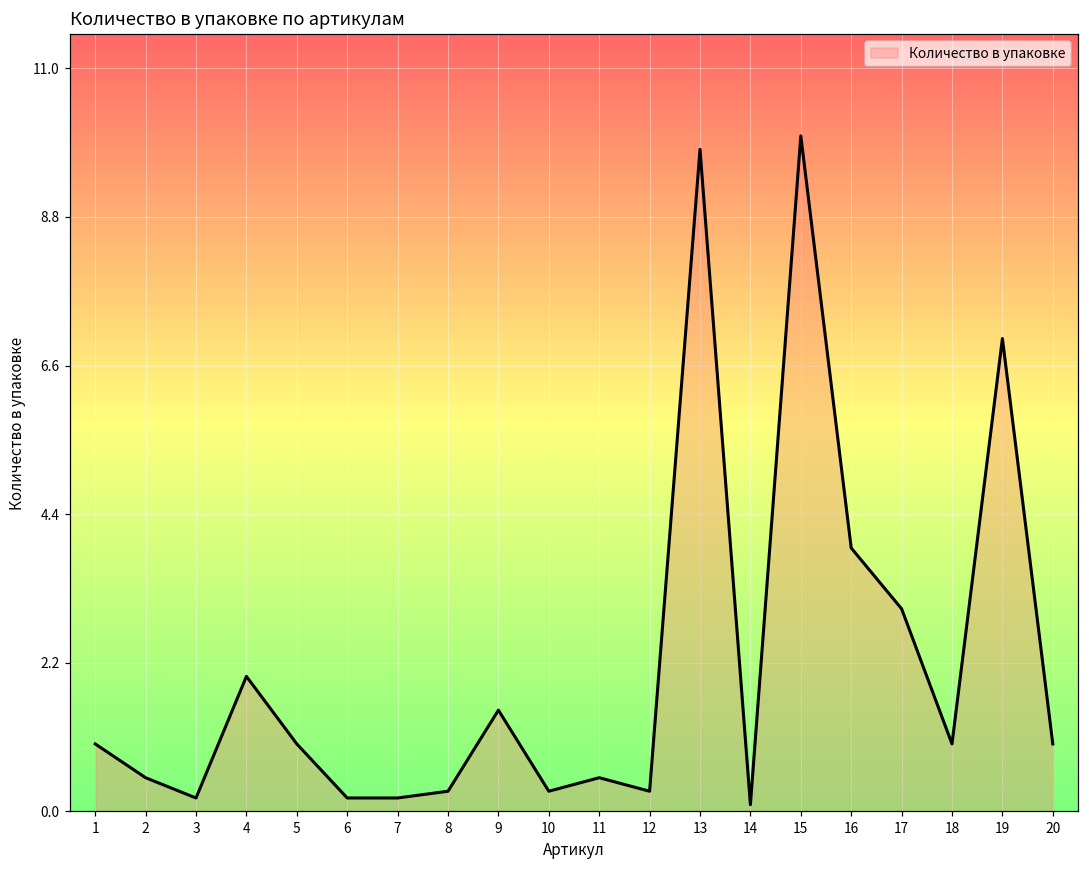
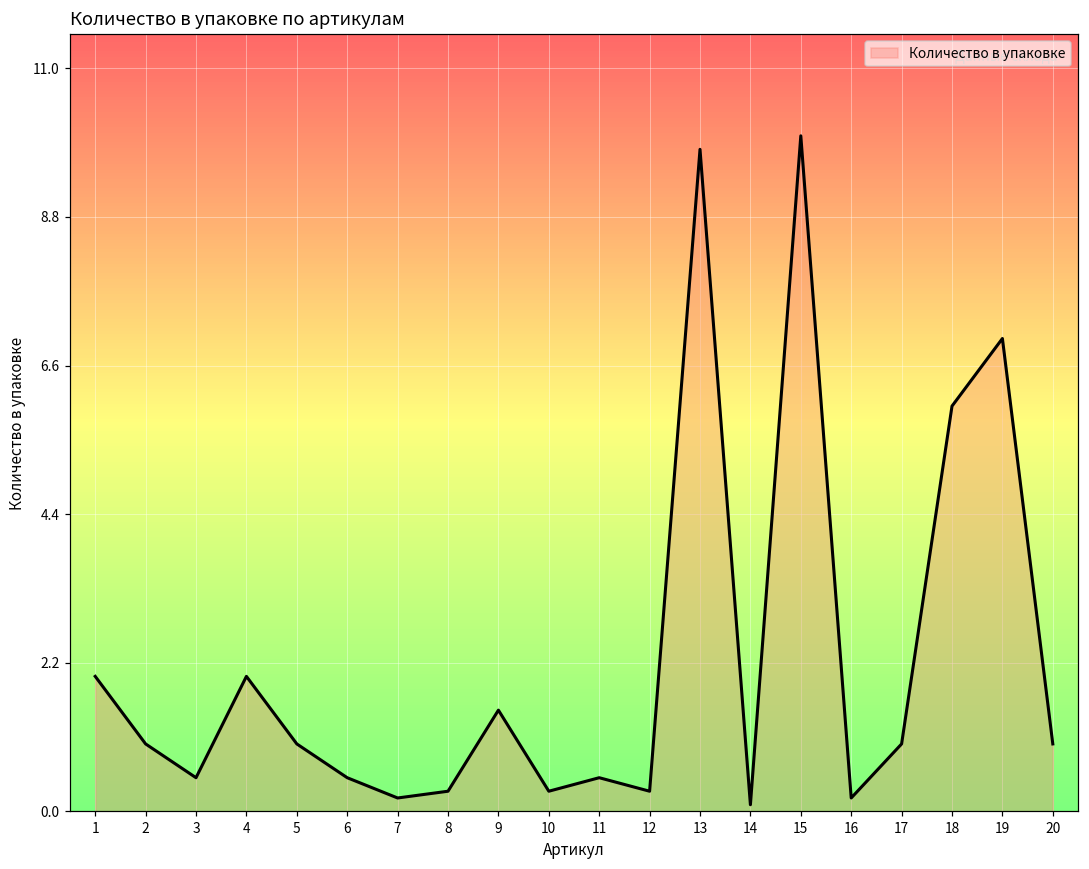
  {
-   "1": 1,
-   "2": 0.5,
-   "3": 0.2,
+   "1": 2,
+   "2": 1.0,
+   "3": 0.5,
    "4": 2.0,
    "5": 1.0,
-   "6": 0.2,
+   "6": 0.5,
    "7": 0.2,
    "8": 0.3,
    "9": 1.5,
    "10": 0.3,
    "11": 0.5,
    "12": 0.3,
    "13": 9.8,
    "14": 0.1,
    "15": 10.0,
-   "16": 3.9,
-   "17": 3,
-   "18": 1,
+   "16": 0.2,
+   "17": 1,
+   "18": 6,
    "19": 7.0,
    "20": 1.0
  }
